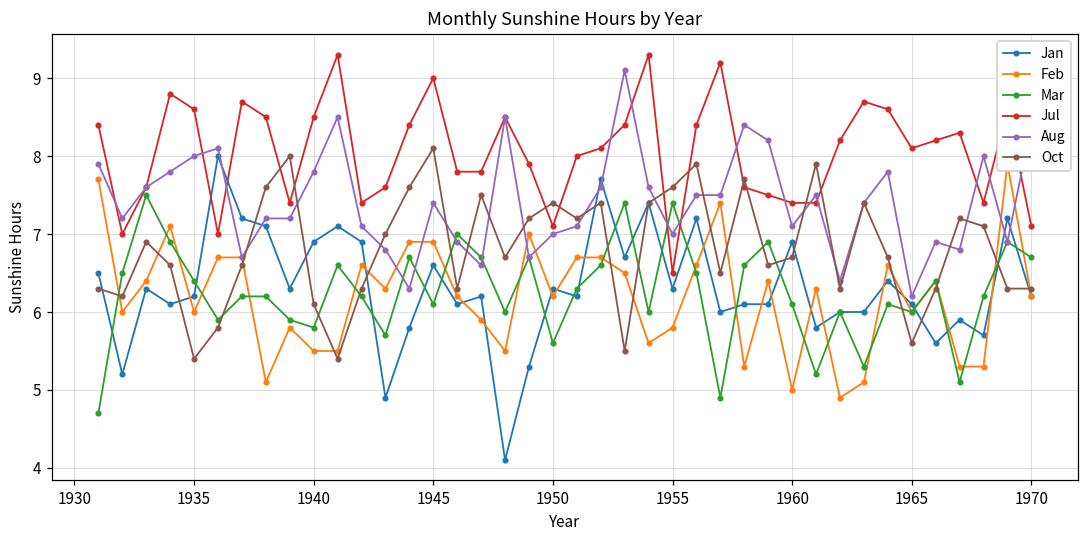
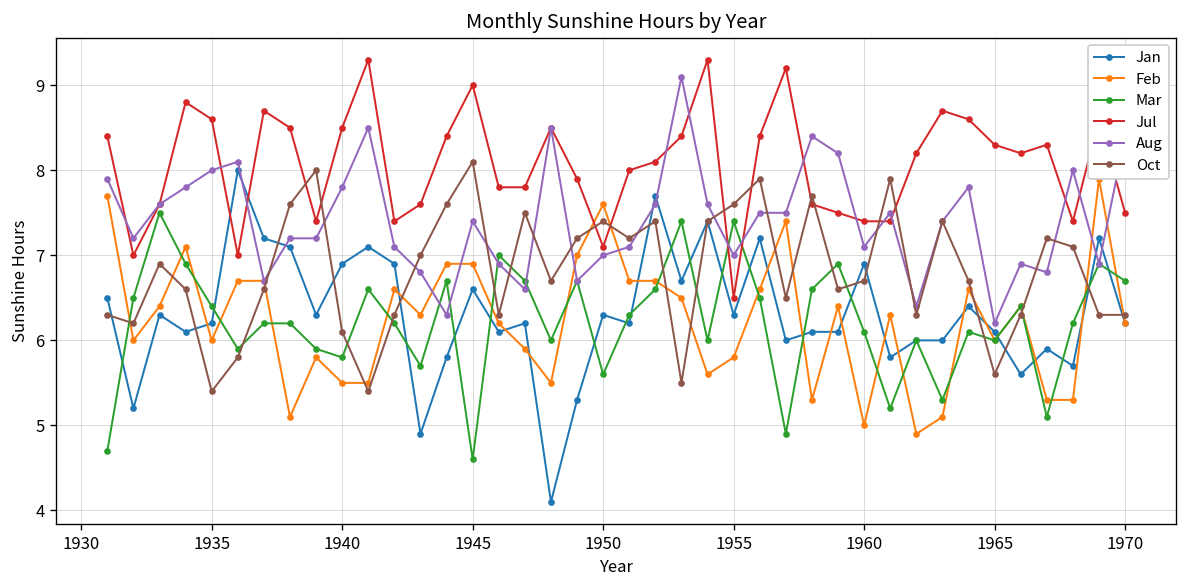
  {
    "Jan": {
      "1935": 6.2,
      "1940": 6.9,
      "1945": 6.6,
      "1950": 6.3,
      "1955": 6.3,
      "1960": 6.9,
      "1965": 6.1
    },
    "Feb": {
      "1935": 6.0,
      "1940": 5.5,
      "1945": 6.9,
-     "1950": 6.2,
+     "1950": 7.6,
      "1955": 5.8,
      "1960": 5.0
    },
    "Mar": {
      "1935": 6.4,
      "1940": 5.8,
-     "1945": 6.1,
+     "1945": 4.6,
      "1950": 5.6,
      "1955": 7.4,
      "1960": 6.1,
      "1970": 6.7
    },
    "Jul": {
      "1935": 8.6,
      "1940": 8.5,
      "1945": 9.0,
      "1950": 7.1,
      "1955": 6.5,
      "1960": 7.4,
-     "1965": 8.1,
-     "1970": 7.1
+     "1965": 8.3,
+     "1970": 7.5
    },
    "Aug": {
      "1935": 8.0,
      "1940": 7.8,
      "1945": 7.4,
      "1950": 7.0,
      "1955": 7.0,
      "1960": 7.1,
      "1965": 6.2
    },
    "Oct": {
      "1935": 5.4,
      "1940": 6.1,
      "1945": 8.1,
      "1950": 7.4,
      "1955": 7.6,
      "1960": 6.7,
      "1965": 5.6,
      "1970": 6.3
    }
  }
